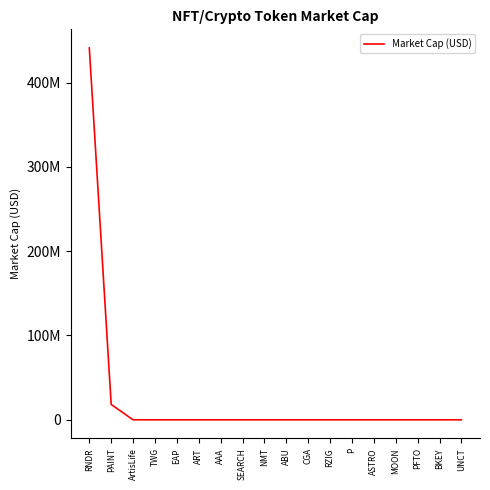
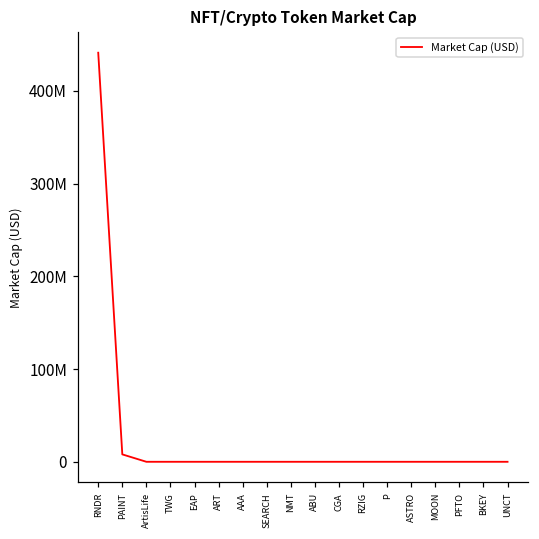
  {
    "RNDR": 440000000,
-   "PAINT": 20000000,
+   "PAINT": 10000000,
    "ArtisLife": 0,
    "TWG": 0,
    "EAP": 0,
    "ART": 0,
    "AAA": 0,
    "SEARCH": 0,
    "NMT": 0,
    "ABU": 0,
    "CGA": 0,
    "RZIG": 0,
    "P": 0,
    "ASTRO": 0,
    "MOON": 0,
    "PFTO": 0,
    "BKEY": 0,
    "UNCT": 0
  }
